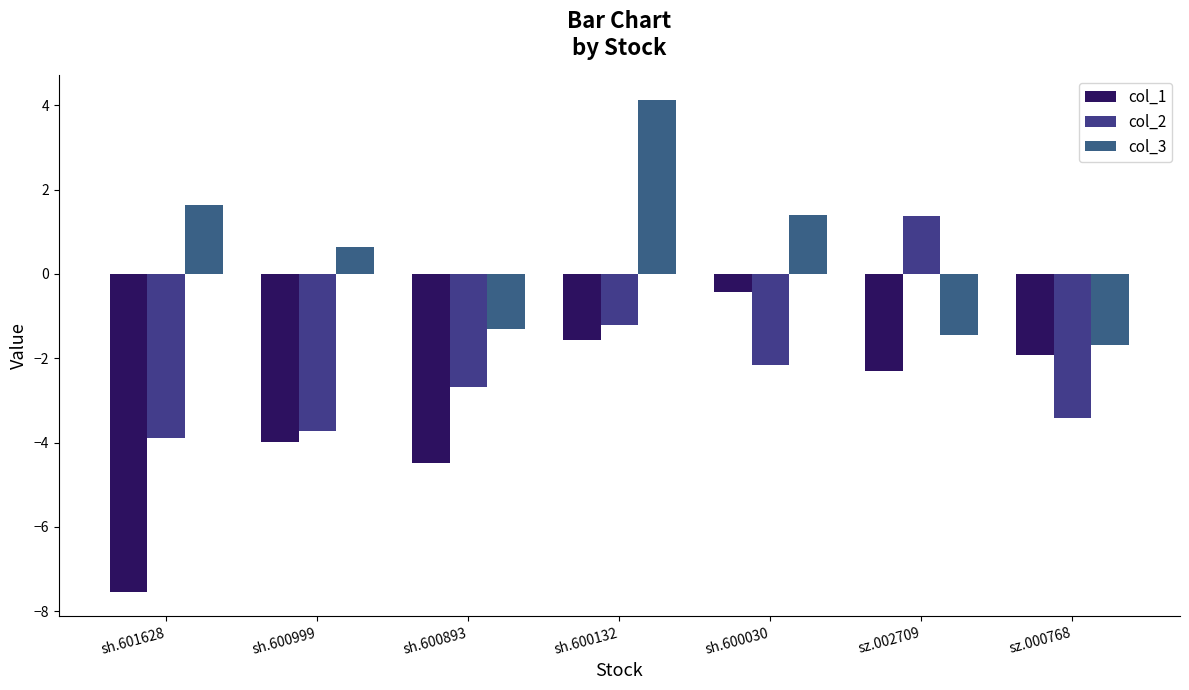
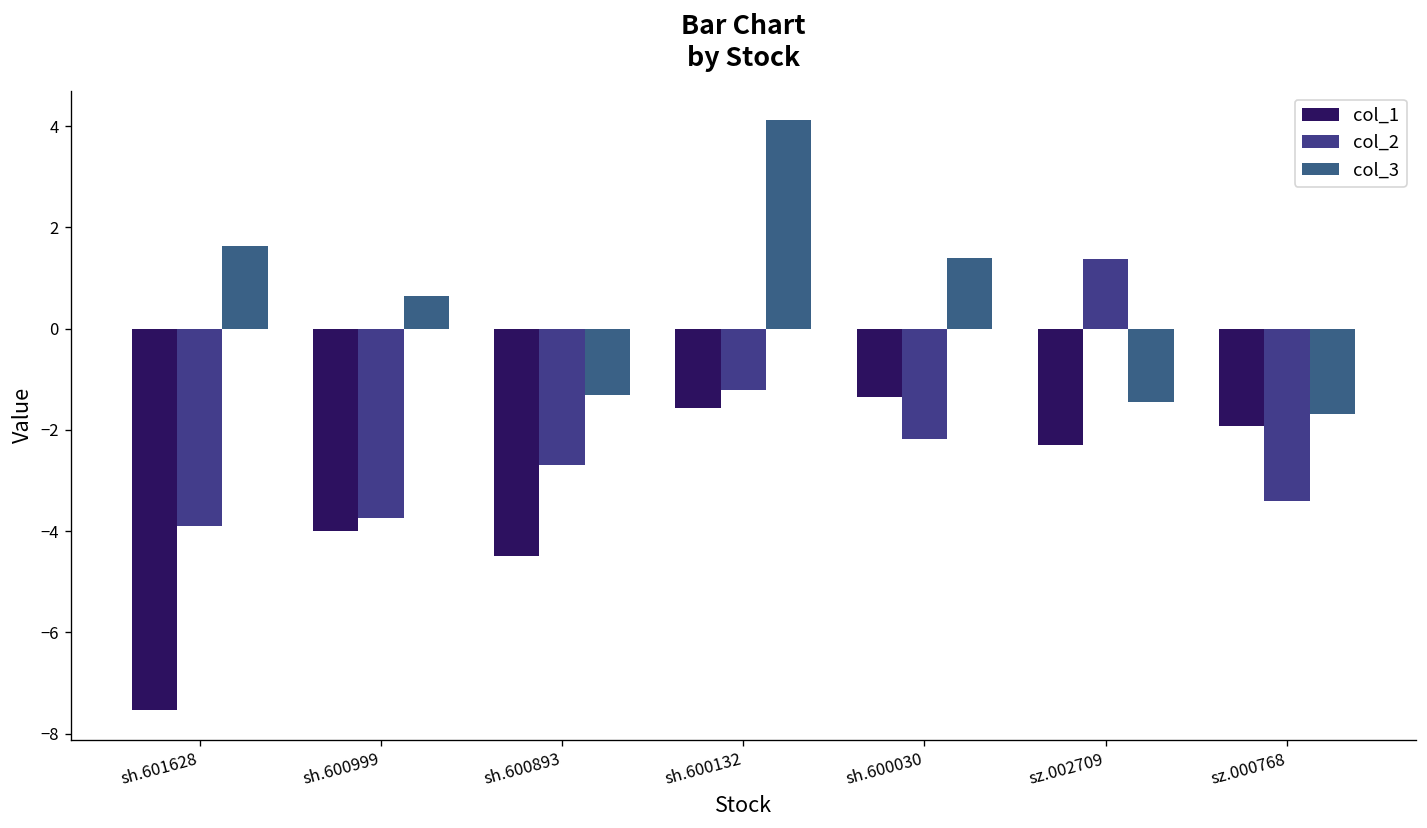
  {
    "col_1": {
      "sh.601628": -7.5,
      "sh.600999": -4.0,
      "sh.600893": -4.5,
      "sh.600132": -1.6,
-     "sh.600030": -0.4,
+     "sh.600030": -1.4,
      "sz.002709": -2.3,
      "sz.000768": -1.9
    }
  }
